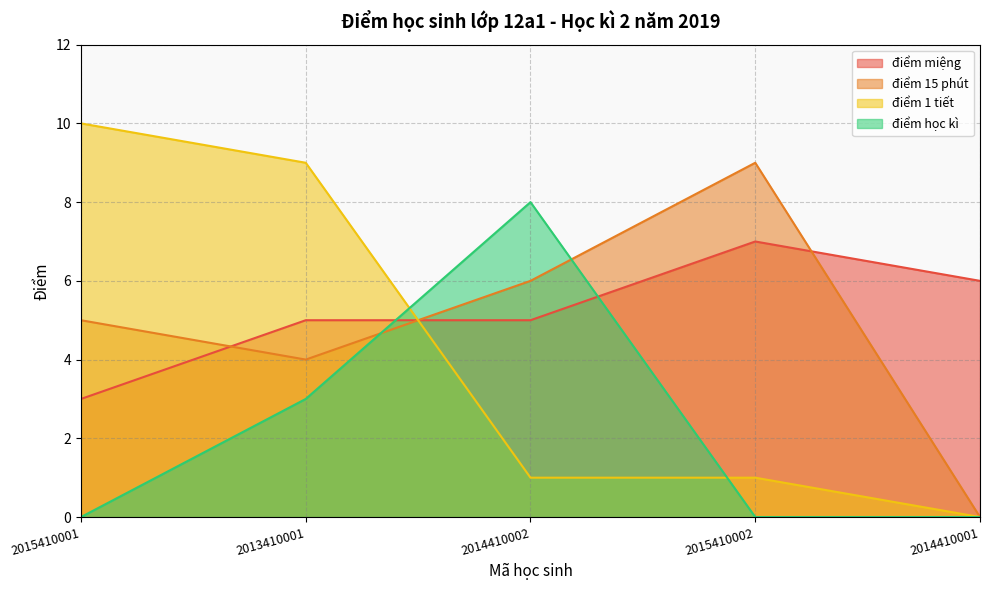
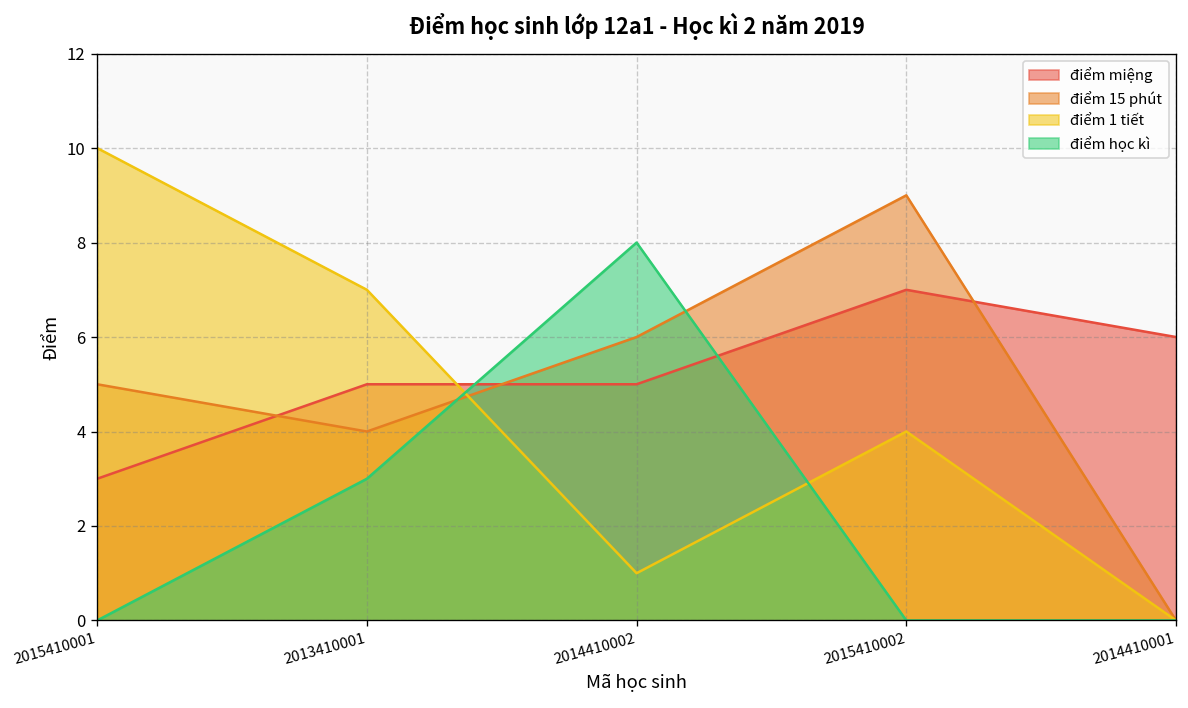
  {
    "điểm 1 tiết": {
      "2015410001": 10,
-     "2013410001": 9,
+     "2013410001": 7,
      "2014410002": 1,
-     "2015410002": 1
+     "2015410002": 4
    },
    "điểm học kì": {
      "2015410001": 0,
      "2013410001": 3,
      "2014410002": 8,
      "2015410002": 0
    }
  }
